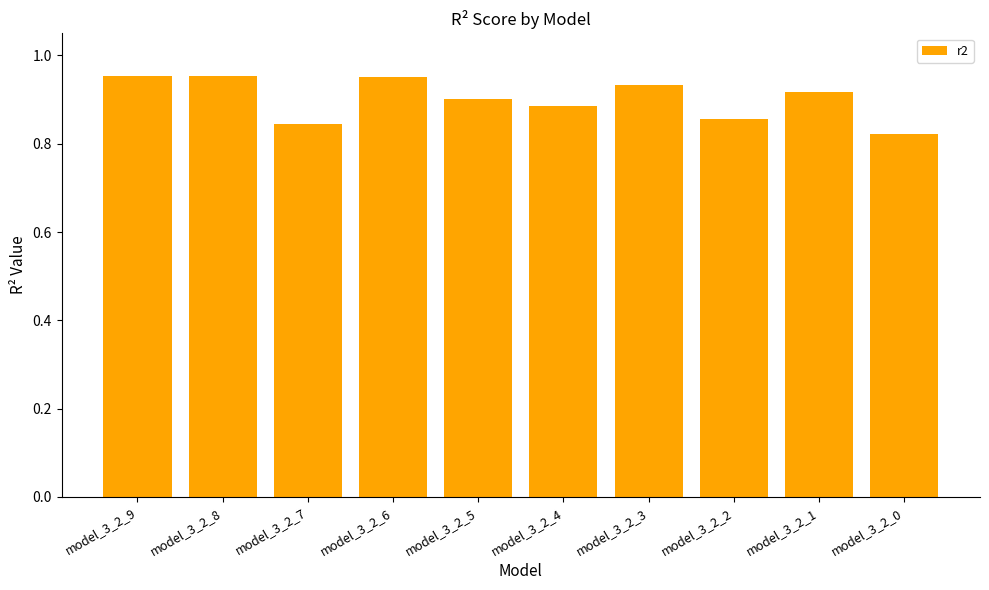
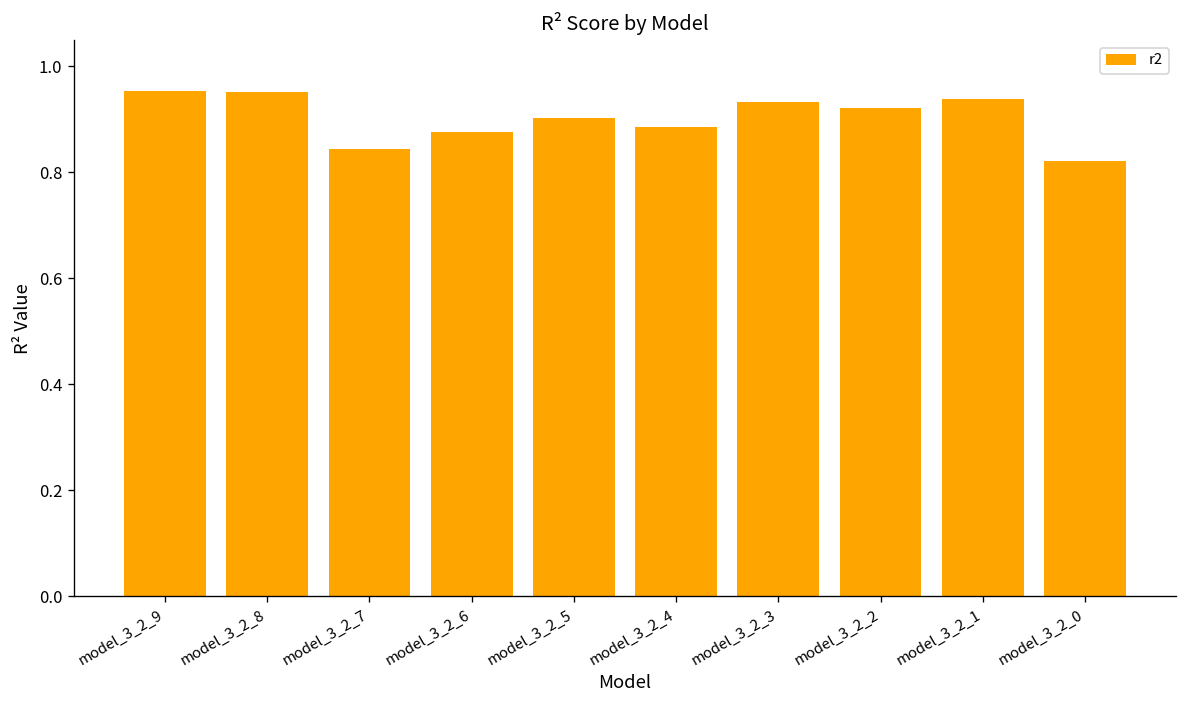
  {
    "model_3_2_9": 0.95,
    "model_3_2_8": 0.95,
    "model_3_2_7": 0.84,
-   "model_3_2_6": 0.95,
+   "model_3_2_6": 0.88,
    "model_3_2_5": 0.90,
    "model_3_2_4": 0.89,
    "model_3_2_3": 0.93,
-   "model_3_2_2": 0.86,
-   "model_3_2_1": 0.92,
+   "model_3_2_2": 0.92,
+   "model_3_2_1": 0.94,
    "model_3_2_0": 0.82
  }
